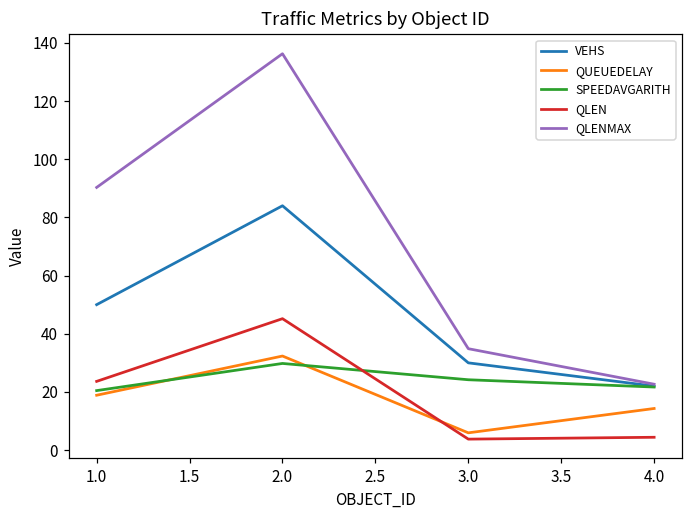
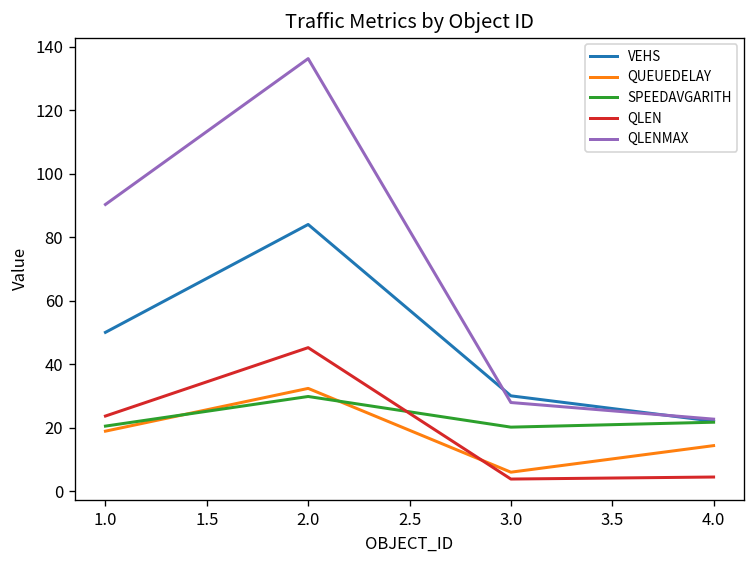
  {
    "VEHS": {
      "1.0": 50,
      "2.0": 84,
      "3.0": 30
    },
    "QUEUEDELAY": {
      "1.0": 19,
      "2.0": 32,
      "3.0": 6,
      "4.0": 14
    },
    "SPEEDAVGARITH": {
      "1.0": 20,
      "2.0": 30,
-     "3.0": 24
+     "3.0": 20
    },
    "QLEN": {
      "1.0": 24,
      "2.0": 45,
      "3.0": 4,
      "4.0": 4
    },
    "QLENMAX": {
      "1.0": 90,
      "2.0": 136,
-     "3.0": 35
+     "3.0": 28
    }
  }
